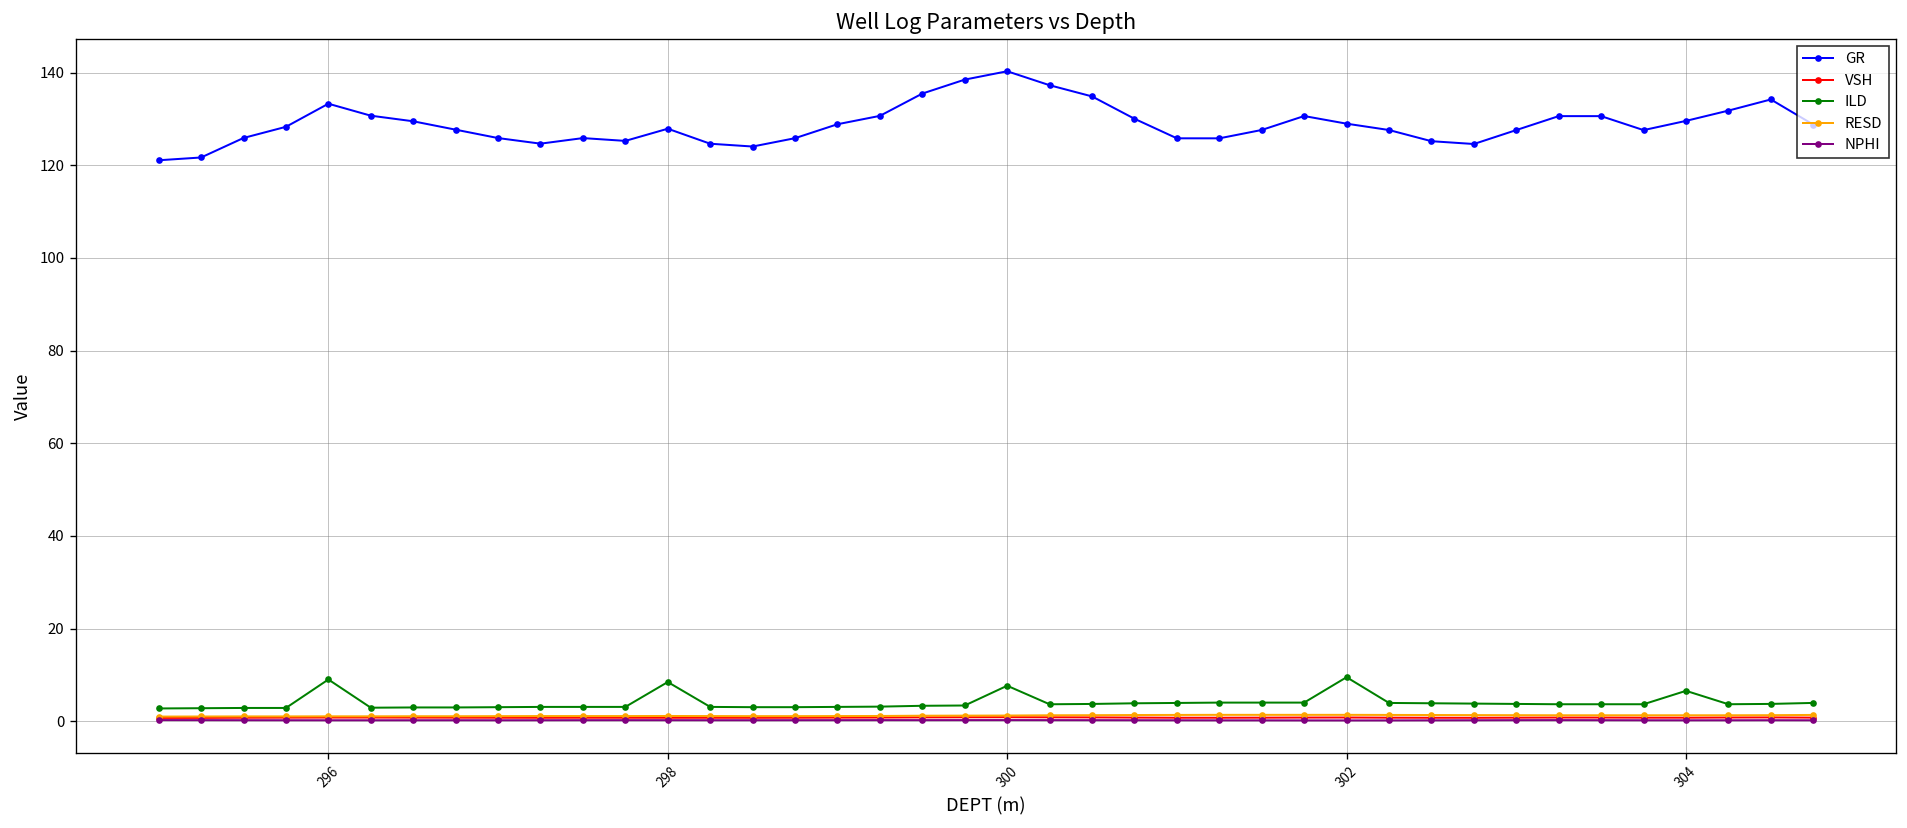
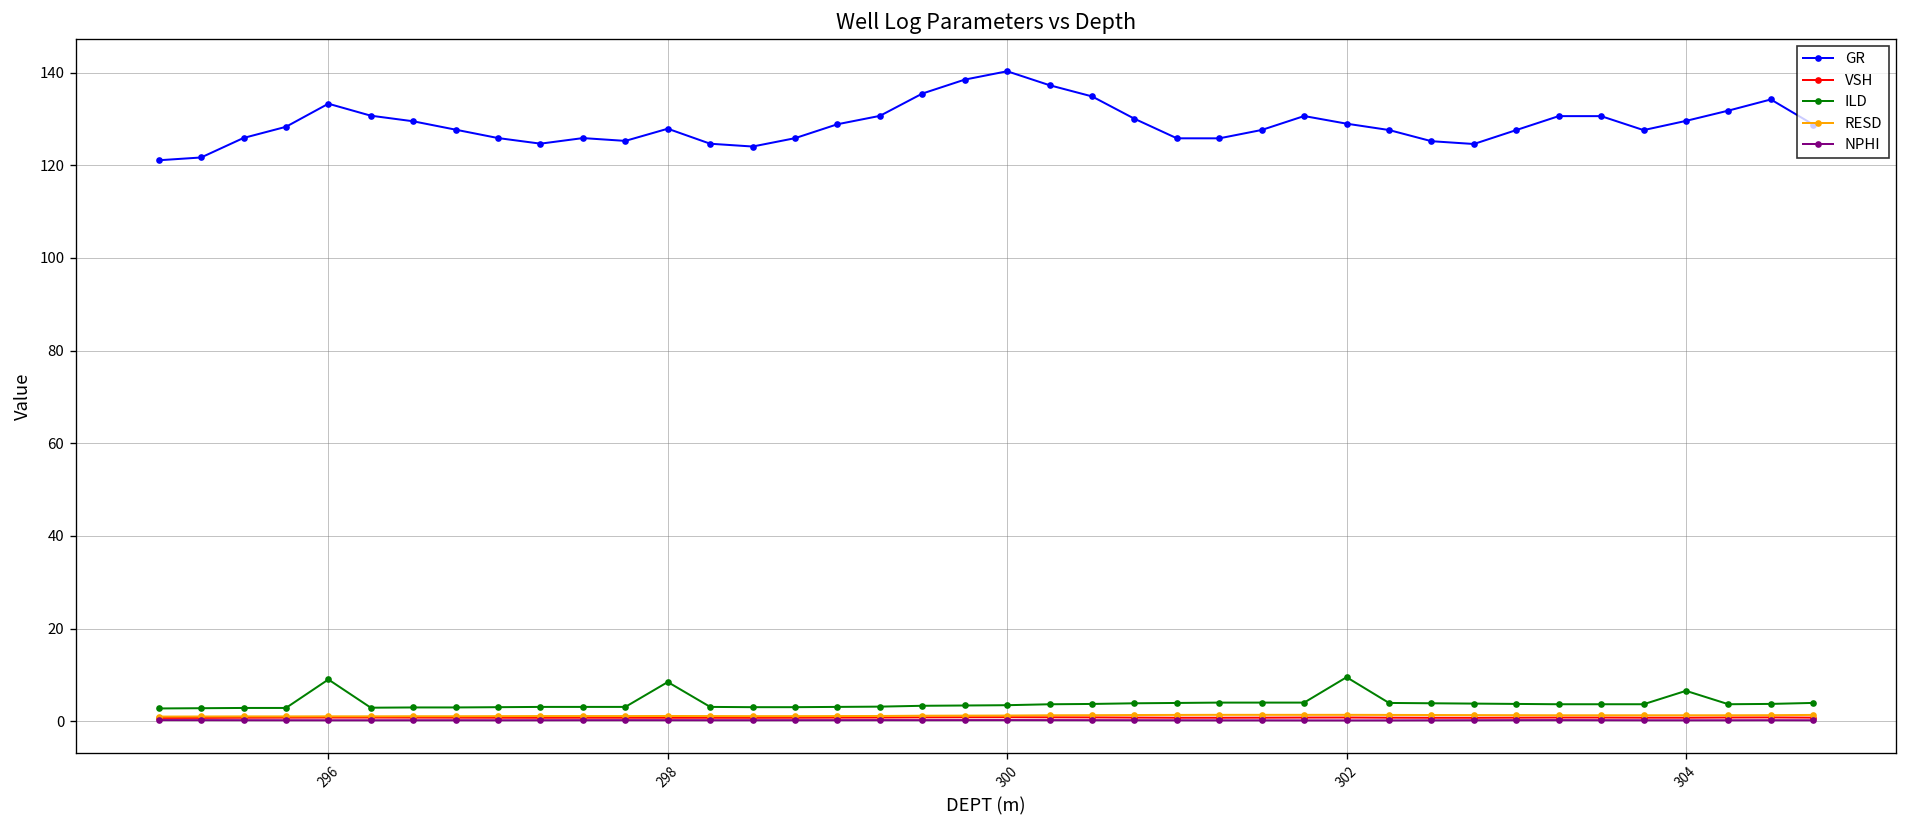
  {
    "GR": {
      "296": 133,
      "298": 128,
      "300": 140,
      "302": 129,
      "304": 130
    },
    "ILD": {
      "296": 9,
      "298": 8,
-     "300": 8,
+     "300": 3,
      "302": 10,
      "304": 7
    }
  }
